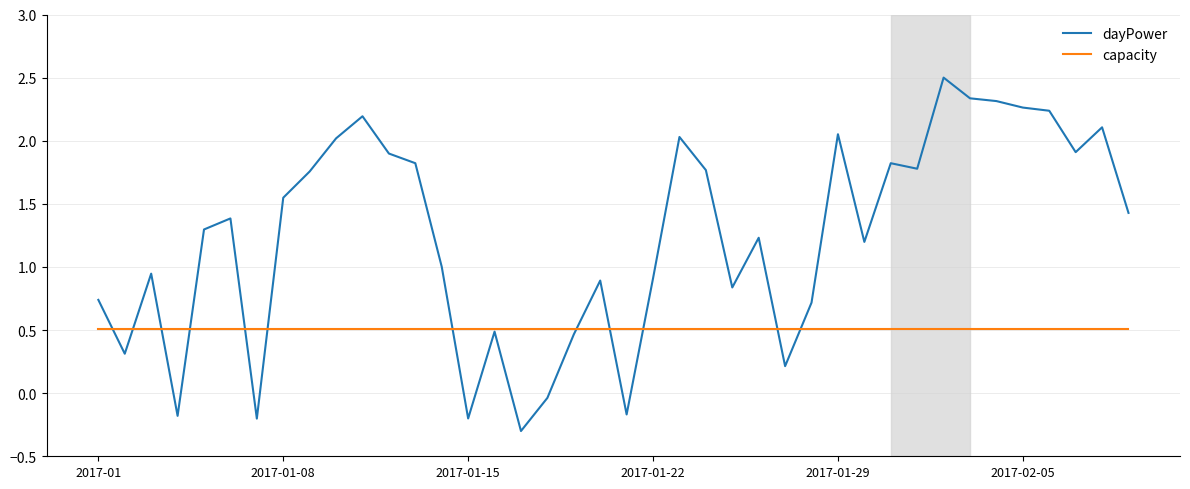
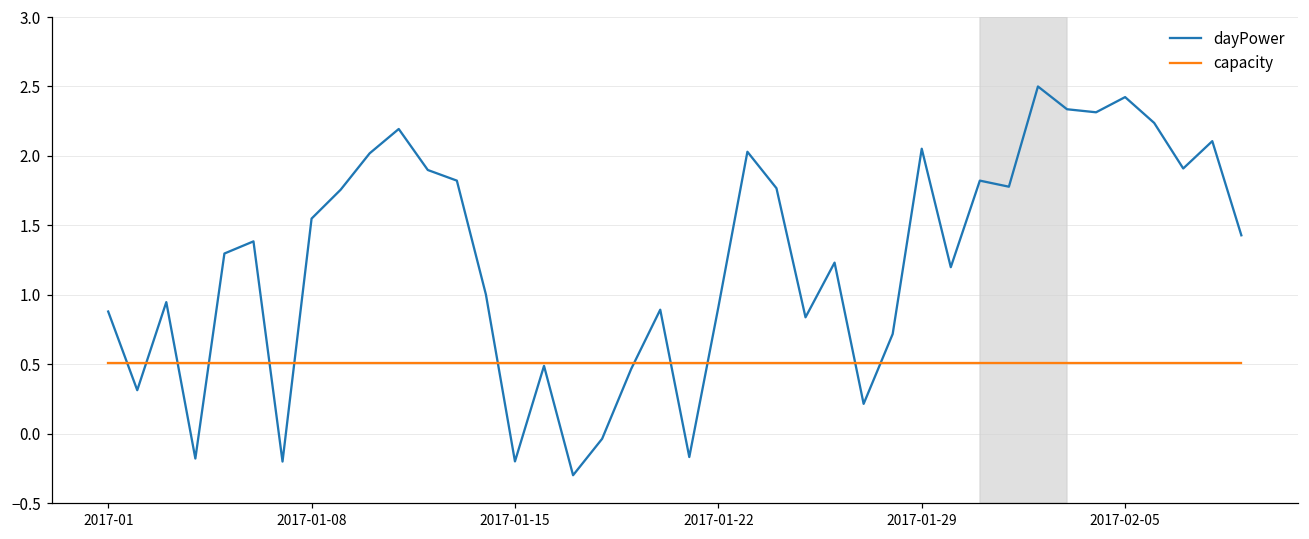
  {
    "dayPower": {
-     "2017-01": 0.74,
+     "2017-01": 0.88,
      "2017-01-08": 1.55,
      "2017-01-15": -0.20,
      "2017-01-22": 0.91,
      "2017-01-29": 2.05,
-     "2017-02-05": 2.26
+     "2017-02-05": 2.42
    },
    "capacity": {
      "2017-01": 0.51,
      "2017-01-08": 0.51,
      "2017-01-15": 0.51,
      "2017-01-22": 0.51,
      "2017-01-29": 0.51,
      "2017-02-05": 0.51
    }
  }
